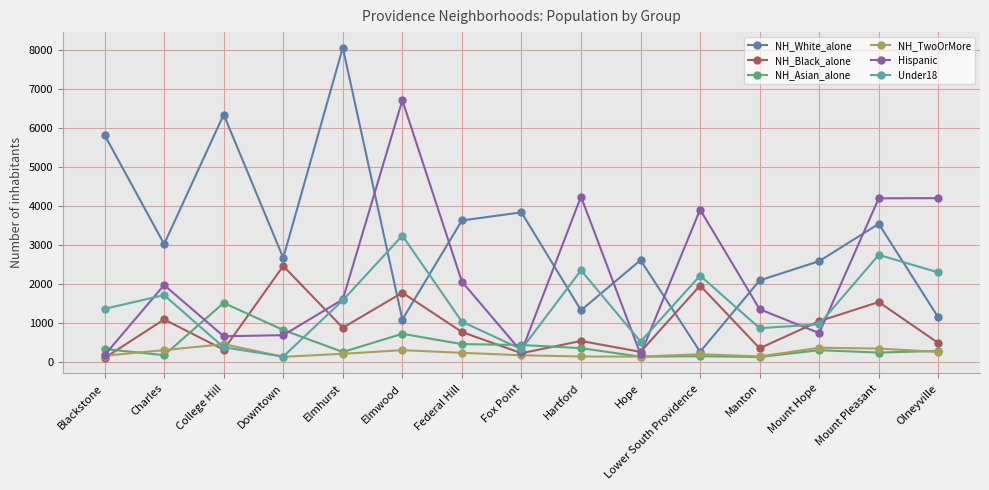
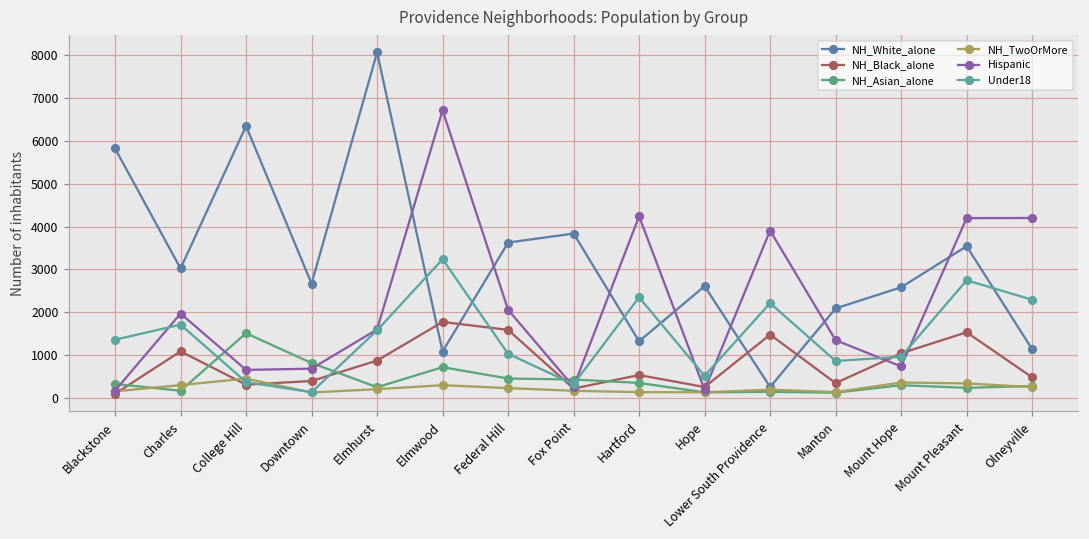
  {
    "NH_Black_alone": {
      "Charles": 1100,
-     "Downtown": 2500,
+     "Downtown": 400,
      "Elmhurst": 900,
      "Elmwood": 1800,
-     "Federal Hill": 800,
+     "Federal Hill": 1600,
      "Hartford": 500,
-     "Lower South Providence": 2000,
+     "Lower South Providence": 1500,
      "Manton": 300,
      "Mount Hope": 1000,
      "Mount Pleasant": 1500,
      "Olneyville": 500
    },
    "NH_TwoOrMore": {
      "Charles": 300,
      "College Hill": 500,
      "Elmwood": 300,
      "Federal Hill": 200,
      "Hartford": 100,
      "Mount Pleasant": 300
    }
  }
